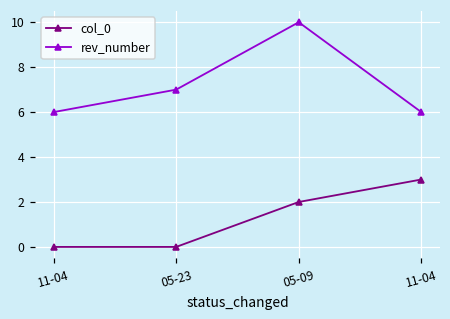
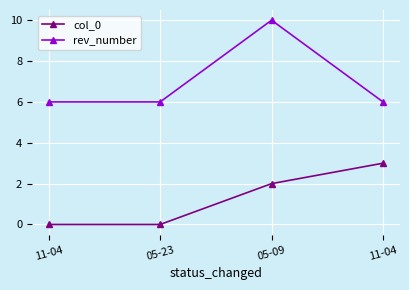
  {
    "col_0": {
      "05-23": 0,
      "05-09": 2
    },
    "rev_number": {
-     "05-23": 7,
+     "05-23": 6,
      "05-09": 10
    }
  }
